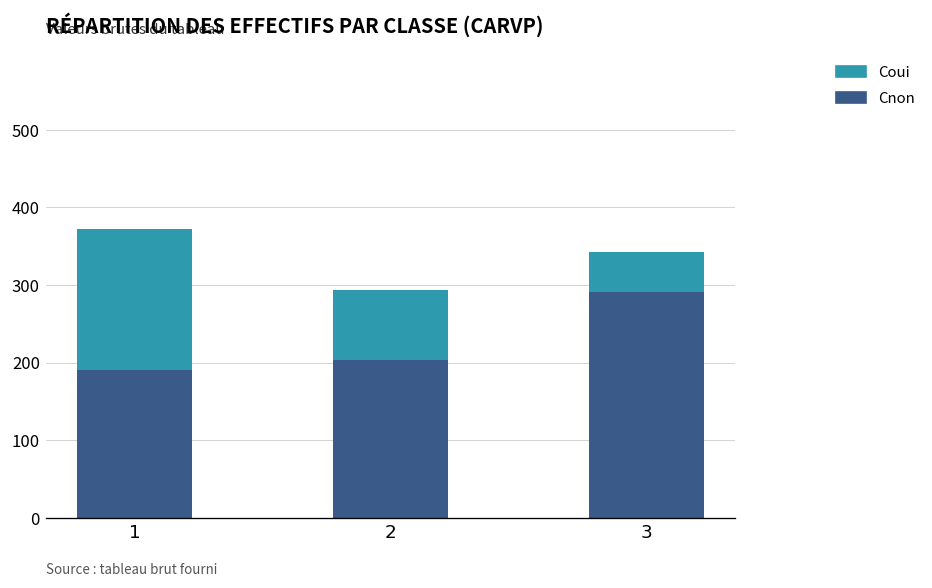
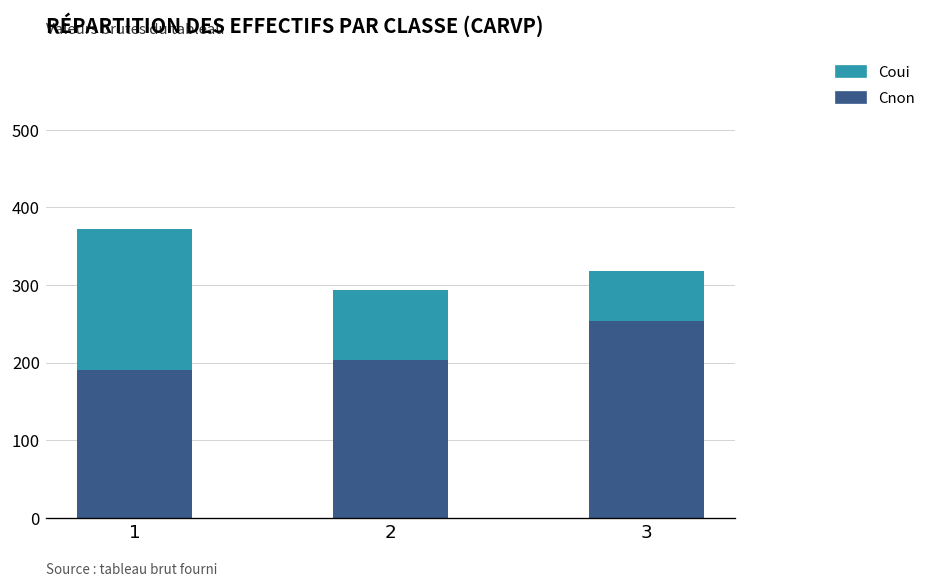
  {
    "Cnon": {
      "1": 190,
      "2": 200,
-     "3": 290
+     "3": 250
    },
    "Coui": {
      "1": 180,
      "2": 90,
-     "3": 50
+     "3": 60
    }
  }
